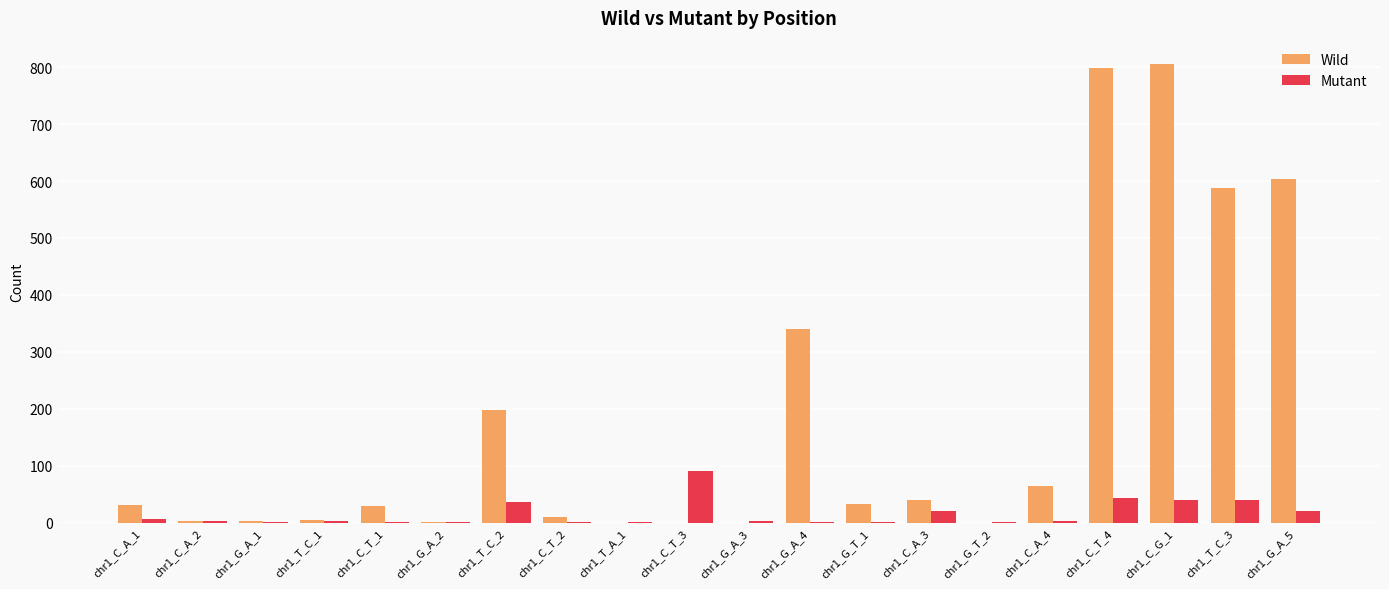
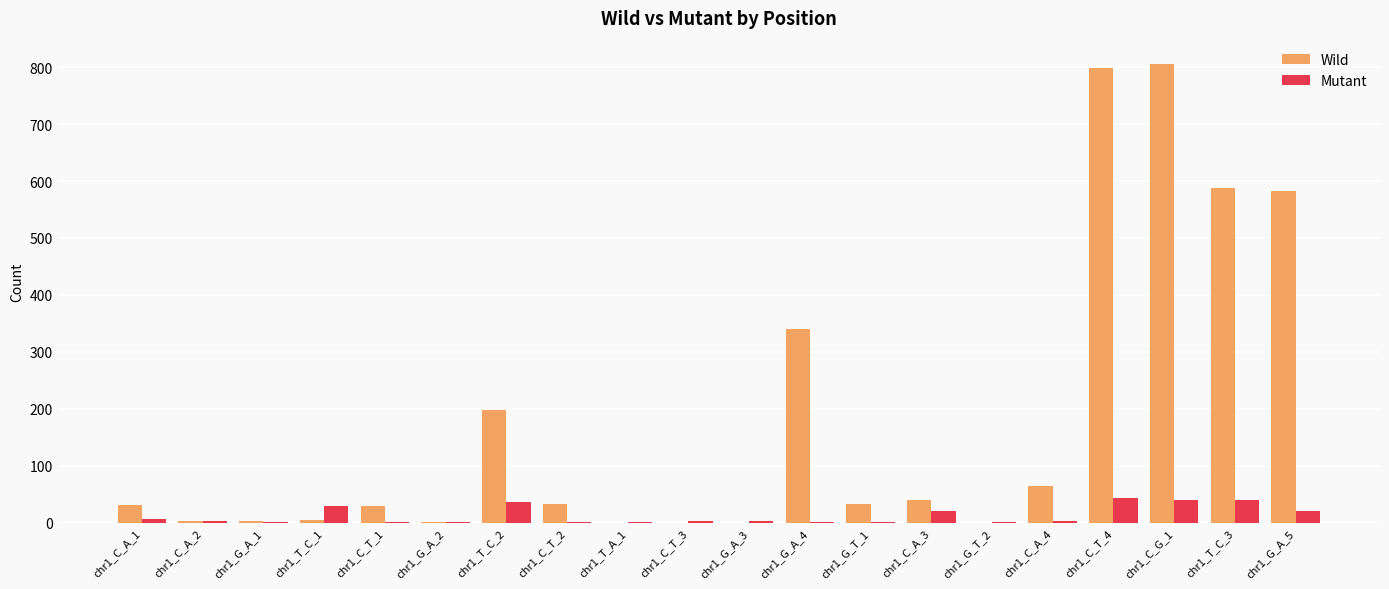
  {
    "Wild": {
      "chr1_C_A_1": 30,
      "chr1_T_C_1": 10,
      "chr1_C_T_1": 30,
      "chr1_T_C_2": 200,
-     "chr1_C_T_2": 10,
+     "chr1_C_T_2": 30,
      "chr1_T_A_1": 0,
      "chr1_C_T_3": 0,
      "chr1_G_A_3": 0,
      "chr1_G_A_4": 340,
      "chr1_G_T_1": 30,
      "chr1_C_A_3": 40,
      "chr1_G_T_2": 0,
      "chr1_C_A_4": 70,
      "chr1_C_T_4": 800,
      "chr1_C_G_1": 810,
      "chr1_T_C_3": 590,
-     "chr1_G_A_5": 600
+     "chr1_G_A_5": 580
    },
    "Mutant": {
      "chr1_C_A_1": 10,
-     "chr1_T_C_1": 0,
+     "chr1_T_C_1": 30,
      "chr1_T_C_2": 40,
-     "chr1_C_T_3": 90,
+     "chr1_C_T_3": 0,
      "chr1_C_A_3": 20,
      "chr1_C_T_4": 40,
      "chr1_C_G_1": 40,
      "chr1_T_C_3": 40,
      "chr1_G_A_5": 20
    }
  }
